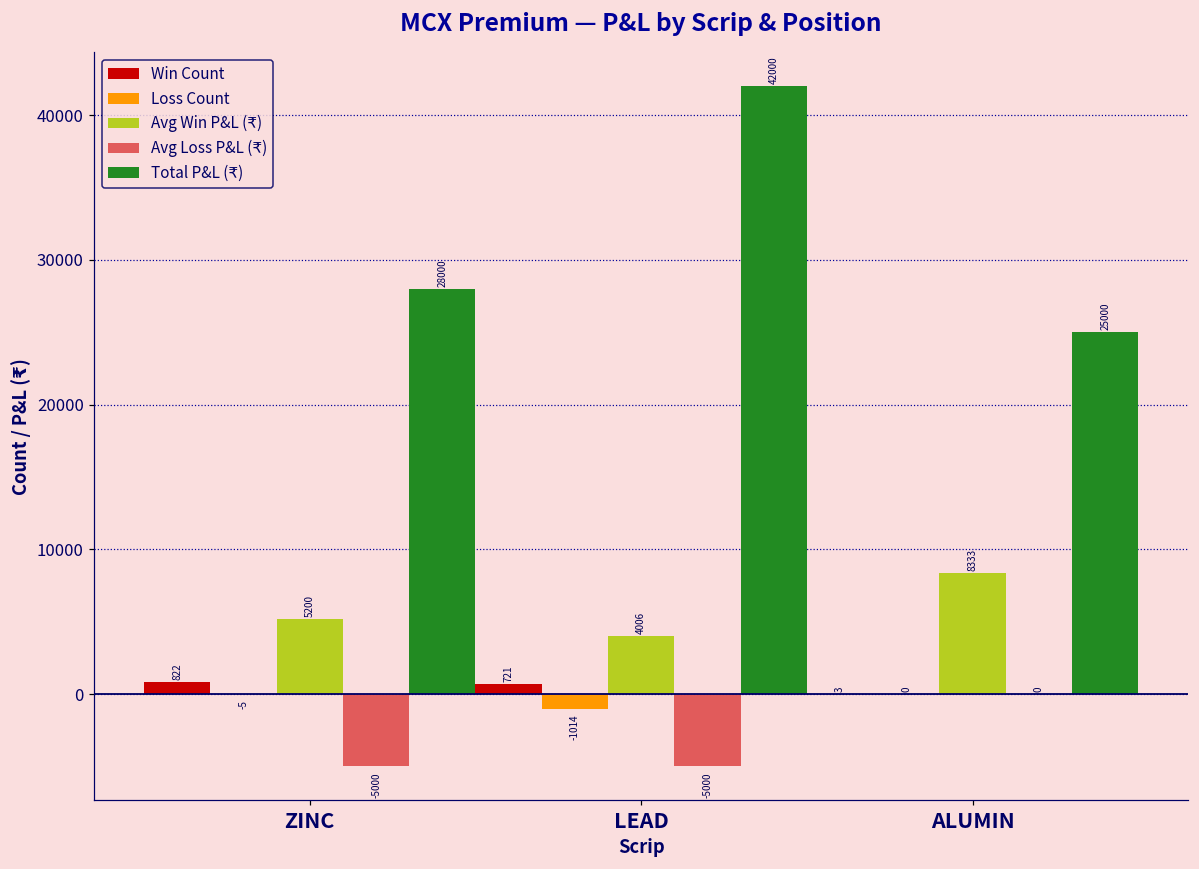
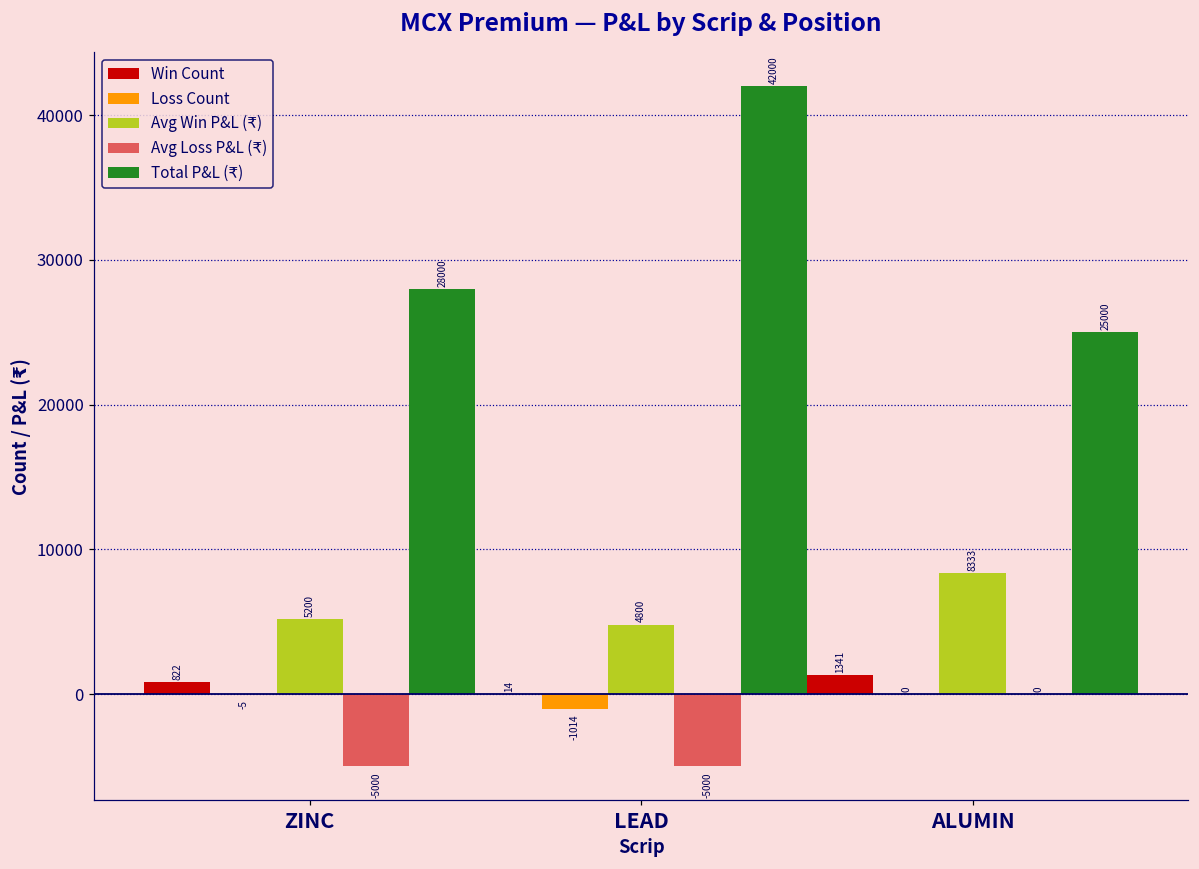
  {
    "Win Count": {
      "ZINC": 822,
-     "LEAD": 721,
-     "ALUMIN": 3
+     "LEAD": 14,
+     "ALUMIN": 1341
    },
    "Loss Count": {
      "ZINC": -5,
      "LEAD": -1014,
      "ALUMIN": 0
    },
    "Avg Win P&L (₹)": {
      "ZINC": 5200,
-     "LEAD": 4006,
+     "LEAD": 4800,
      "ALUMIN": 8333
    },
    "Avg Loss P&L (₹)": {
      "ZINC": -5000,
      "LEAD": -5000,
      "ALUMIN": 0
    },
    "Total P&L (₹)": {
      "ZINC": 28000,
      "LEAD": 42000,
      "ALUMIN": 25000
    }
  }
